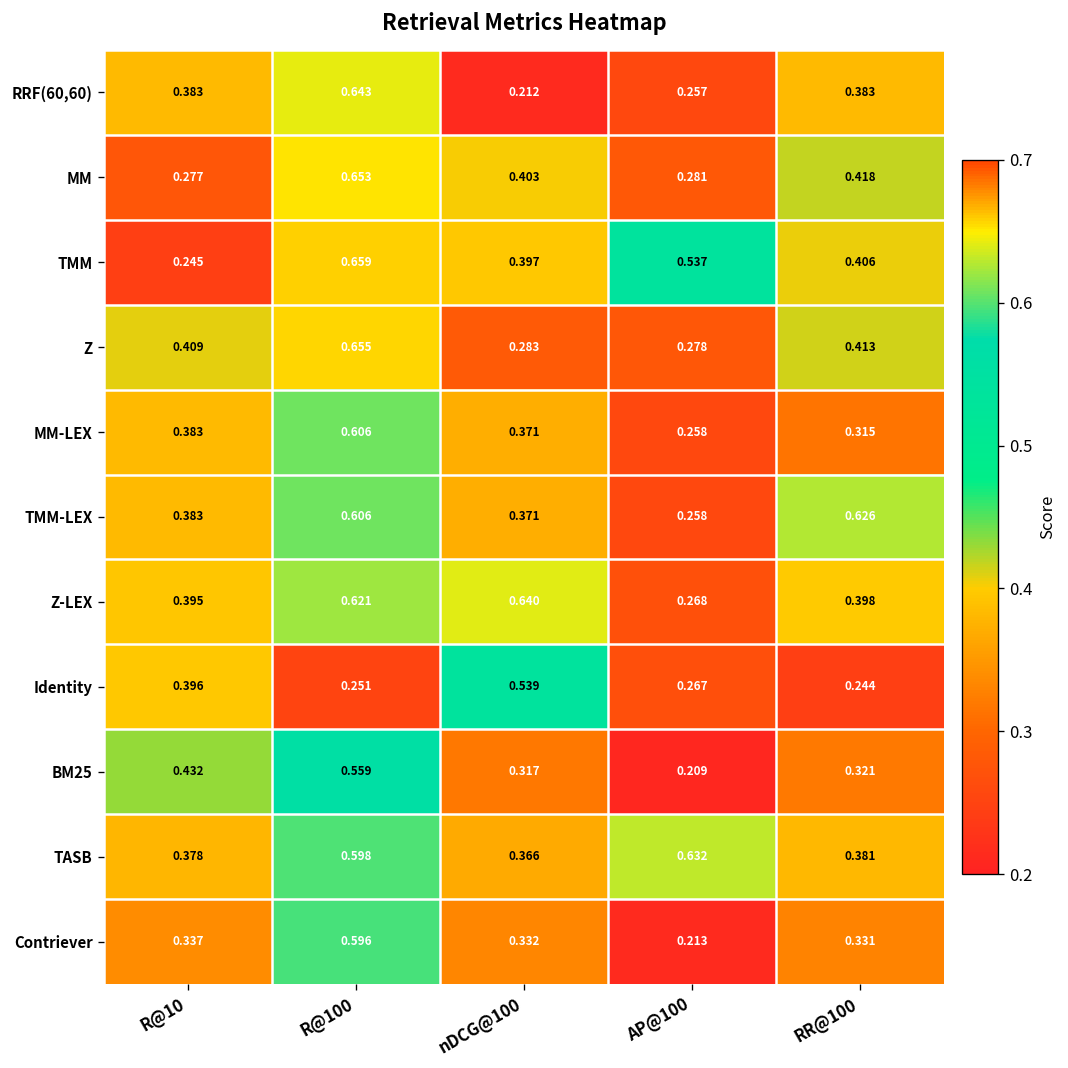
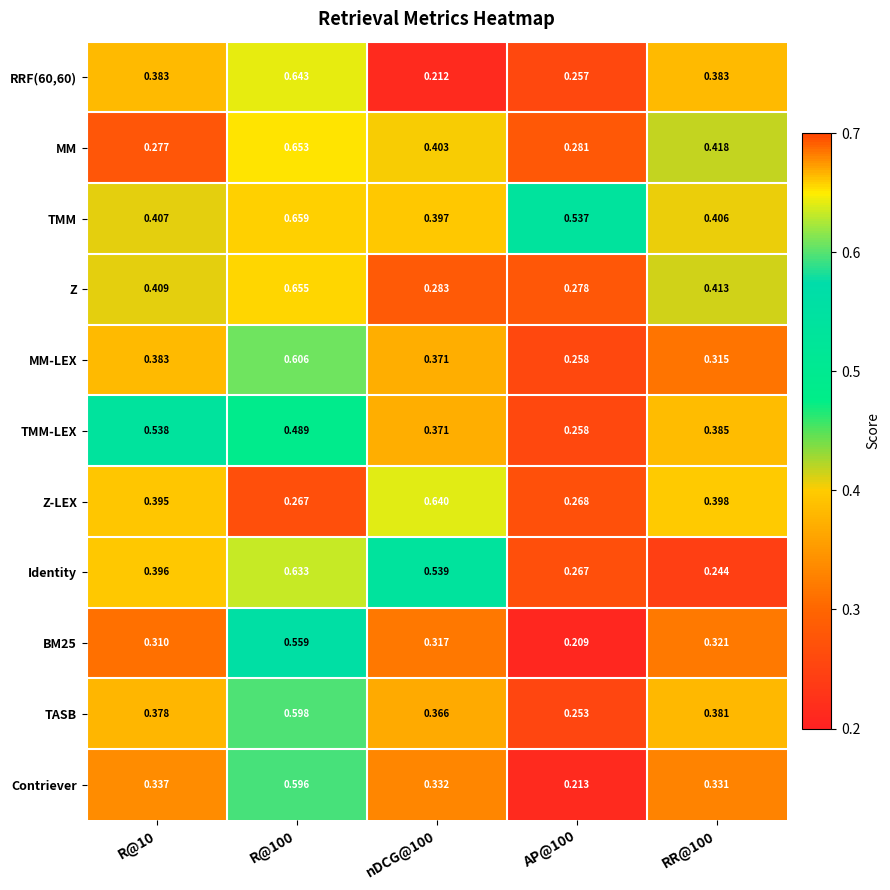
  {
    "RRF(60,60)": {
      "R@10": 0.383,
      "R@100": 0.643,
      "nDCG@100": 0.212,
      "AP@100": 0.257,
      "RR@100": 0.383
    },
    "MM": {
      "R@10": 0.277,
      "R@100": 0.653,
      "nDCG@100": 0.403,
      "AP@100": 0.281,
      "RR@100": 0.418
    },
    "TMM": {
-     "R@10": 0.245,
+     "R@10": 0.407,
      "R@100": 0.659,
      "nDCG@100": 0.397,
      "AP@100": 0.537,
      "RR@100": 0.406
    },
    "Z": {
      "R@10": 0.409,
      "R@100": 0.655,
      "nDCG@100": 0.283,
      "AP@100": 0.278,
      "RR@100": 0.413
    },
    "MM-LEX": {
      "R@10": 0.383,
      "R@100": 0.606,
      "nDCG@100": 0.371,
      "AP@100": 0.258,
      "RR@100": 0.315
    },
    "TMM-LEX": {
-     "R@10": 0.383,
-     "R@100": 0.606,
+     "R@10": 0.538,
+     "R@100": 0.489,
      "nDCG@100": 0.371,
      "AP@100": 0.258,
-     "RR@100": 0.626
+     "RR@100": 0.385
    },
    "Z-LEX": {
      "R@10": 0.395,
-     "R@100": 0.621,
+     "R@100": 0.267,
      "nDCG@100": 0.640,
      "AP@100": 0.268,
      "RR@100": 0.398
    },
    "Identity": {
      "R@10": 0.396,
-     "R@100": 0.251,
+     "R@100": 0.633,
      "nDCG@100": 0.539,
      "AP@100": 0.267,
      "RR@100": 0.244
    },
    "BM25": {
-     "R@10": 0.432,
+     "R@10": 0.310,
      "R@100": 0.559,
      "nDCG@100": 0.317,
      "AP@100": 0.209,
      "RR@100": 0.321
    },
    "TASB": {
      "R@10": 0.378,
      "R@100": 0.598,
      "nDCG@100": 0.366,
-     "AP@100": 0.632,
+     "AP@100": 0.253,
      "RR@100": 0.381
    },
    "Contriever": {
      "R@10": 0.337,
      "R@100": 0.596,
      "nDCG@100": 0.332,
      "AP@100": 0.213,
      "RR@100": 0.331
    }
  }
